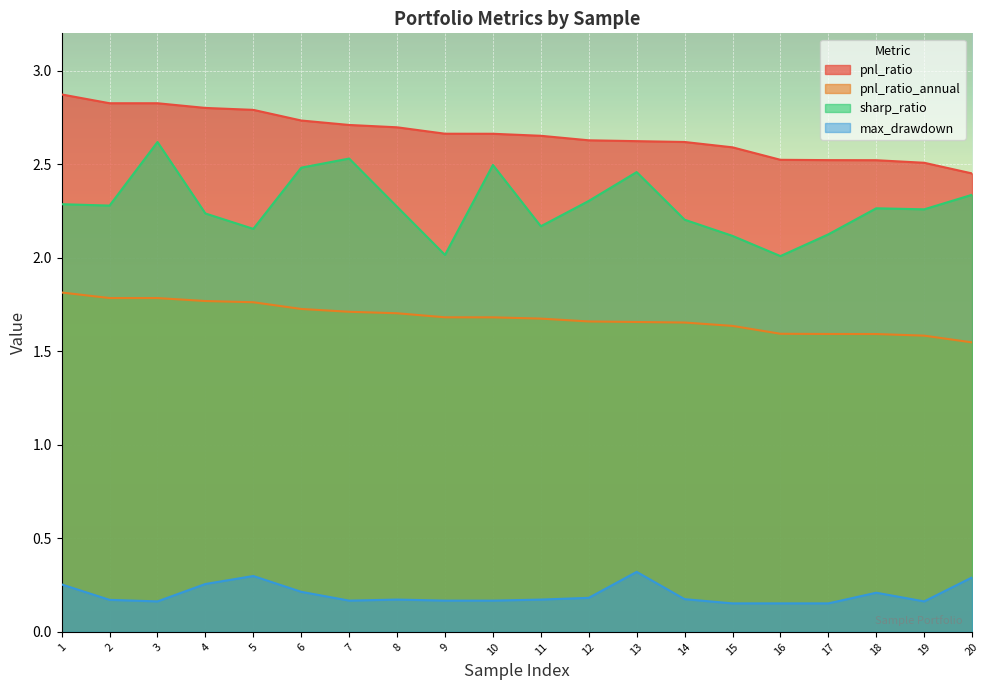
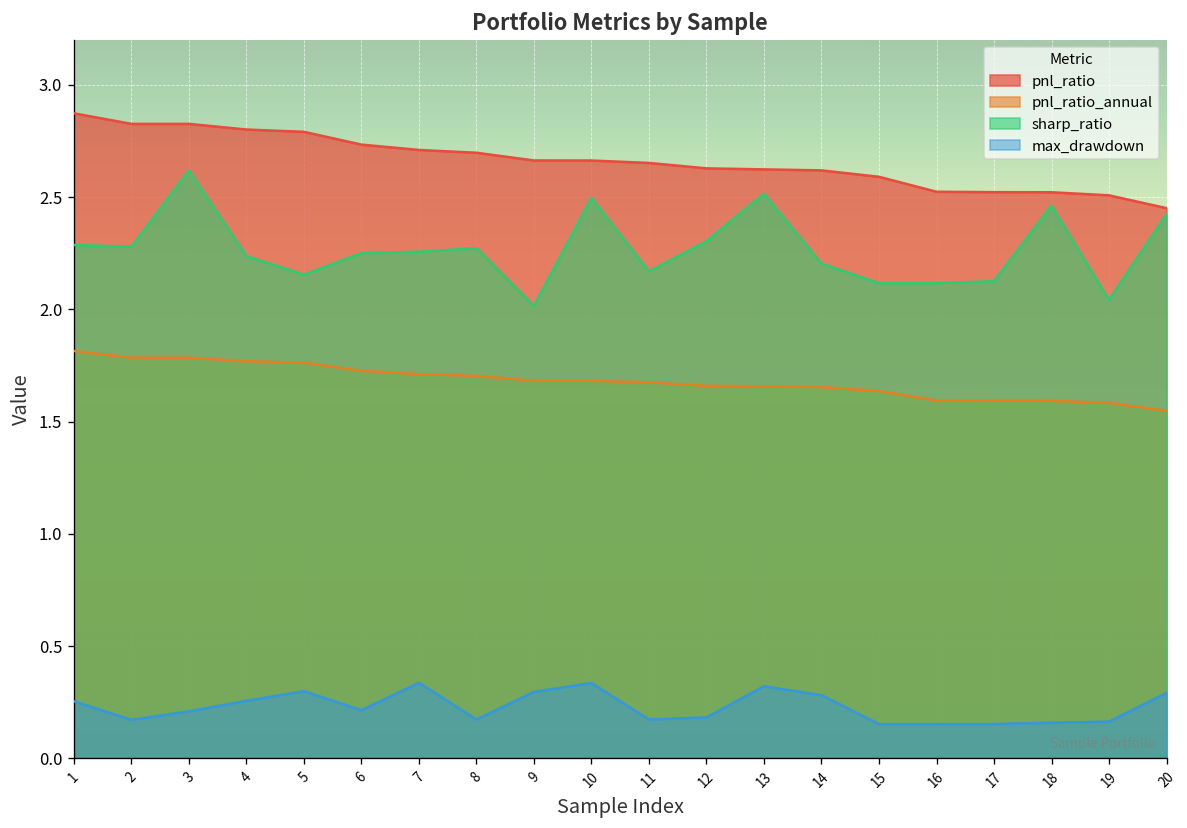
  {
    "sharp_ratio": {
      "1": 2.29,
      "2": 2.28,
      "3": 2.62,
      "4": 2.24,
      "5": 2.15,
-     "6": 2.48,
-     "7": 2.53,
+     "6": 2.25,
+     "7": 2.26,
      "8": 2.27,
      "9": 2.02,
      "10": 2.50,
      "11": 2.17,
      "12": 2.30,
-     "13": 2.46,
+     "13": 2.51,
      "14": 2.20,
      "15": 2.12,
-     "16": 2.01,
+     "16": 2.12,
      "17": 2.13,
-     "18": 2.26,
-     "19": 2.26,
-     "20": 2.34
+     "18": 2.46,
+     "19": 2.04,
+     "20": 2.42
    },
    "max_drawdown": {
      "1": 0.25,
      "2": 0.17,
-     "3": 0.16,
+     "3": 0.21,
      "4": 0.26,
      "5": 0.30,
      "6": 0.21,
-     "7": 0.17,
+     "7": 0.34,
      "8": 0.17,
-     "9": 0.17,
-     "10": 0.17,
+     "9": 0.30,
+     "10": 0.34,
      "11": 0.17,
      "12": 0.18,
      "13": 0.32,
-     "14": 0.18,
+     "14": 0.28,
      "15": 0.15,
      "16": 0.15,
      "17": 0.15,
-     "18": 0.21,
+     "18": 0.16,
      "19": 0.16,
      "20": 0.29
    }
  }
